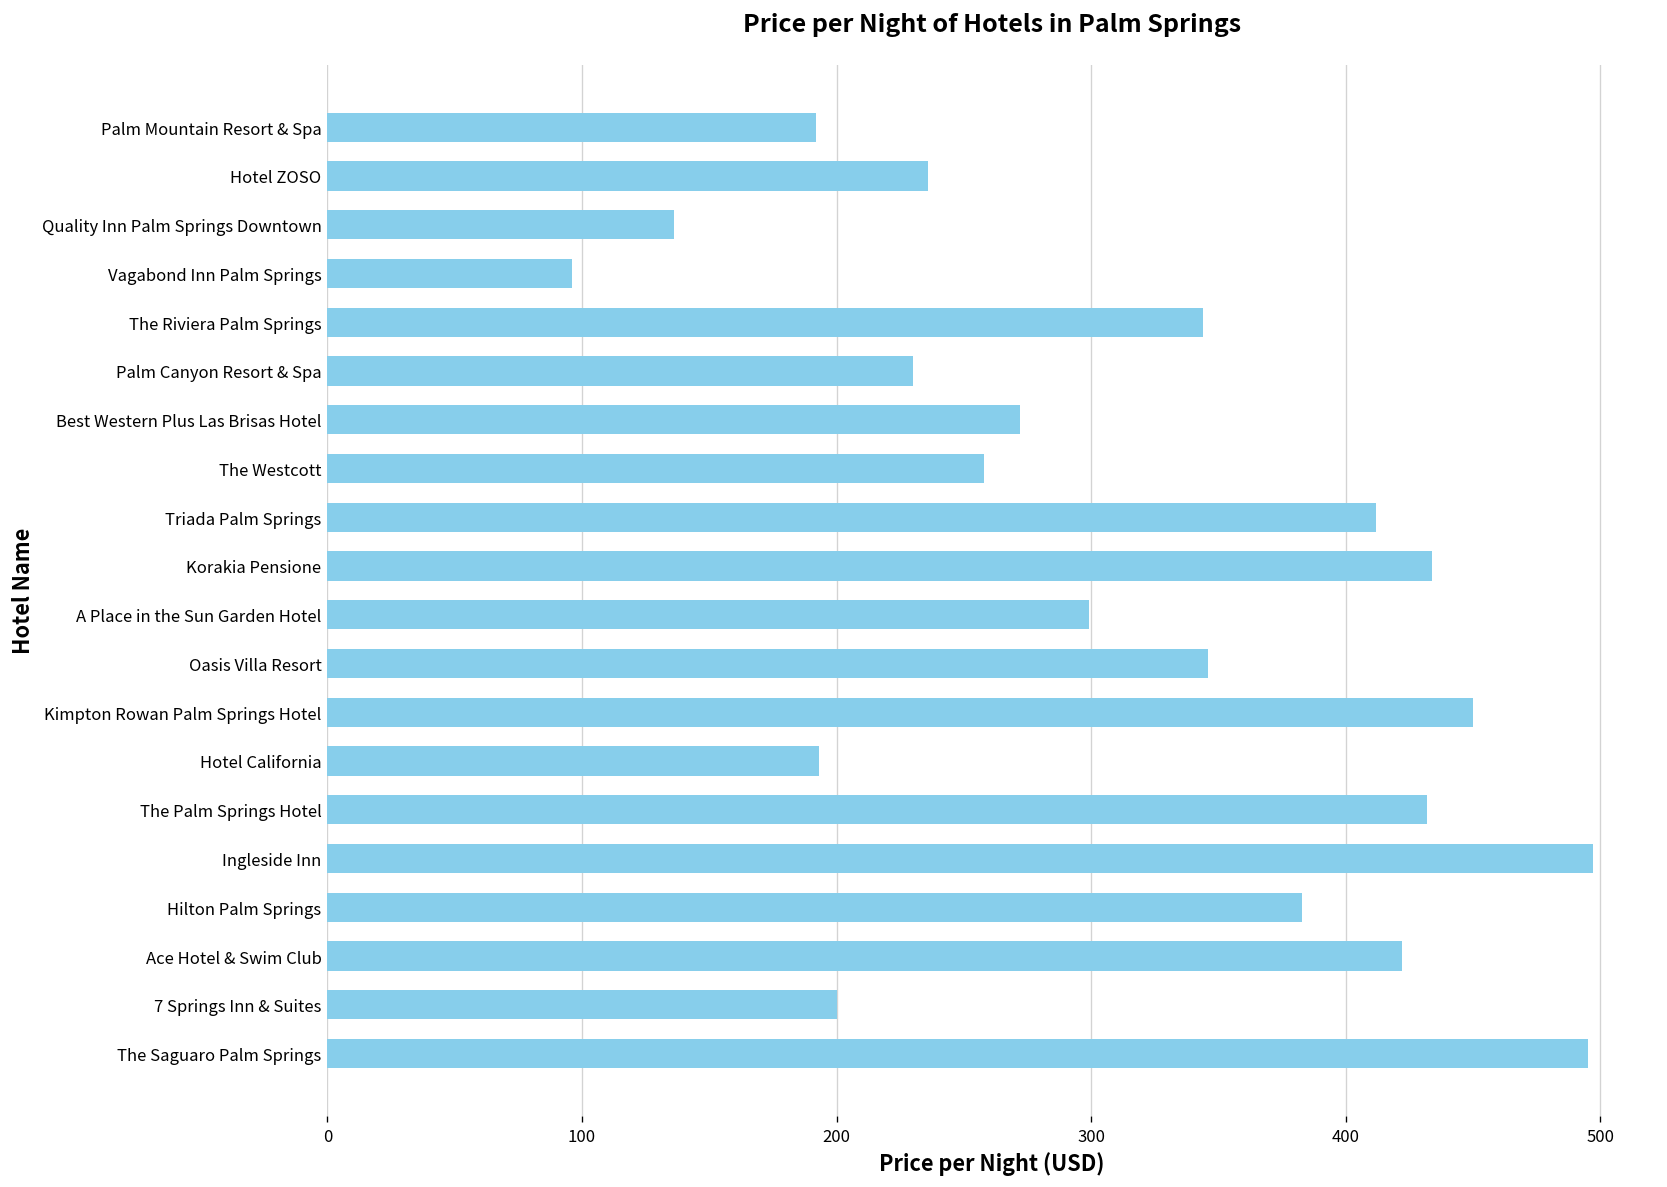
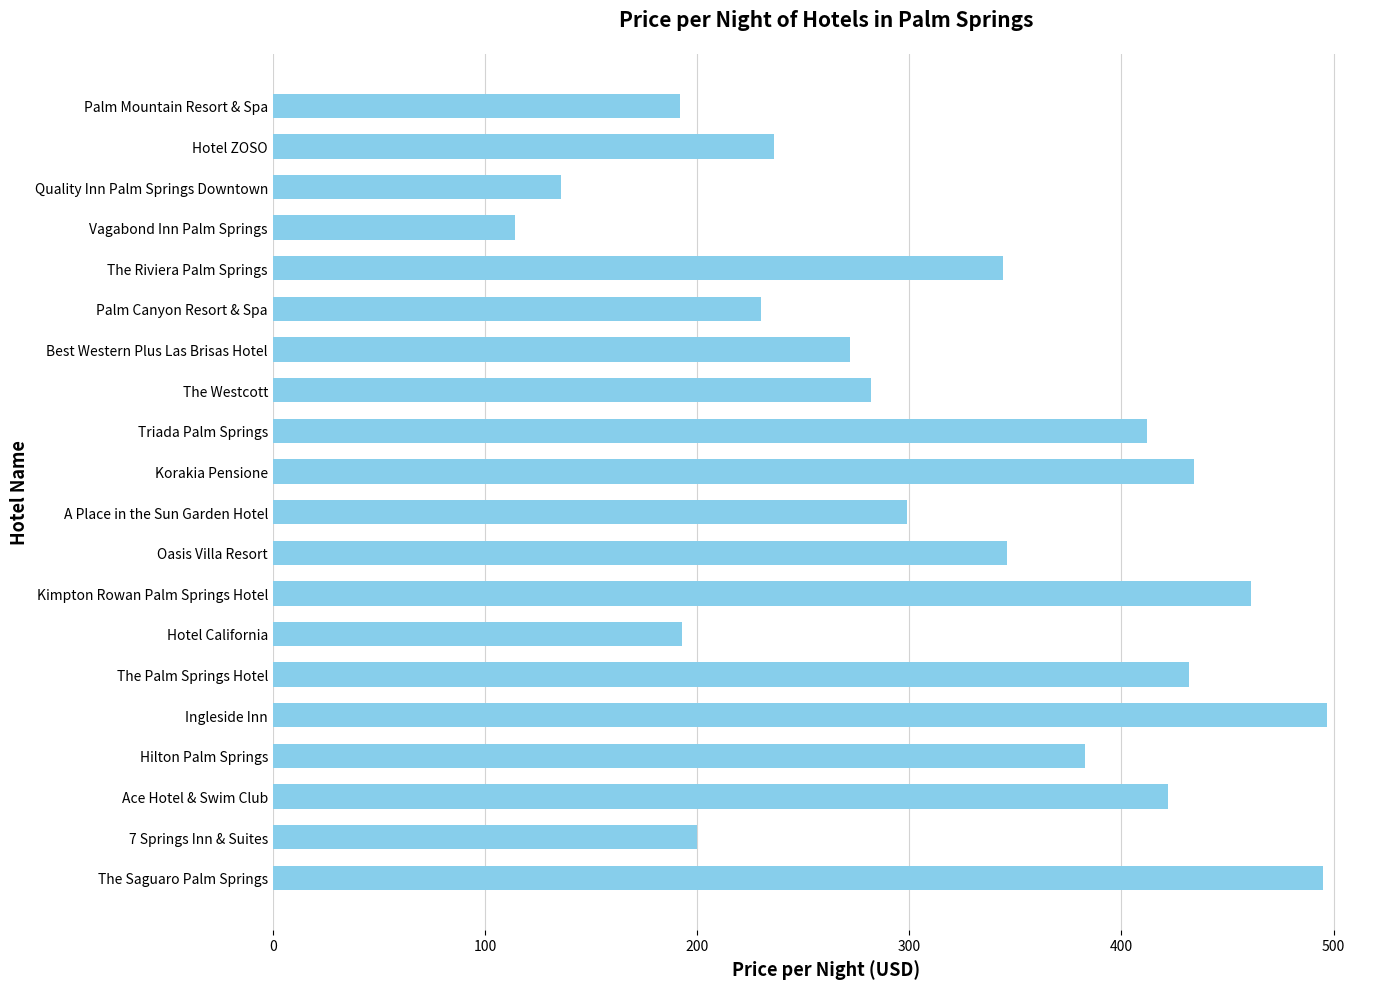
  {
    "Palm Mountain Resort & Spa": 192,
    "Hotel ZOSO": 236,
    "Quality Inn Palm Springs Downtown": 136,
-   "Vagabond Inn Palm Springs": 96,
+   "Vagabond Inn Palm Springs": 114,
    "The Riviera Palm Springs": 344,
    "Palm Canyon Resort & Spa": 230,
    "Best Western Plus Las Brisas Hotel": 272,
-   "The Westcott": 258,
+   "The Westcott": 282,
    "Triada Palm Springs": 412,
    "Korakia Pensione": 434,
    "A Place in the Sun Garden Hotel": 299,
    "Oasis Villa Resort": 346,
-   "Kimpton Rowan Palm Springs Hotel": 450,
+   "Kimpton Rowan Palm Springs Hotel": 461,
    "Hotel California": 193,
    "The Palm Springs Hotel": 432,
    "Ingleside Inn": 497,
    "Hilton Palm Springs": 383,
    "Ace Hotel & Swim Club": 422,
    "7 Springs Inn & Suites": 200,
    "The Saguaro Palm Springs": 495
  }
